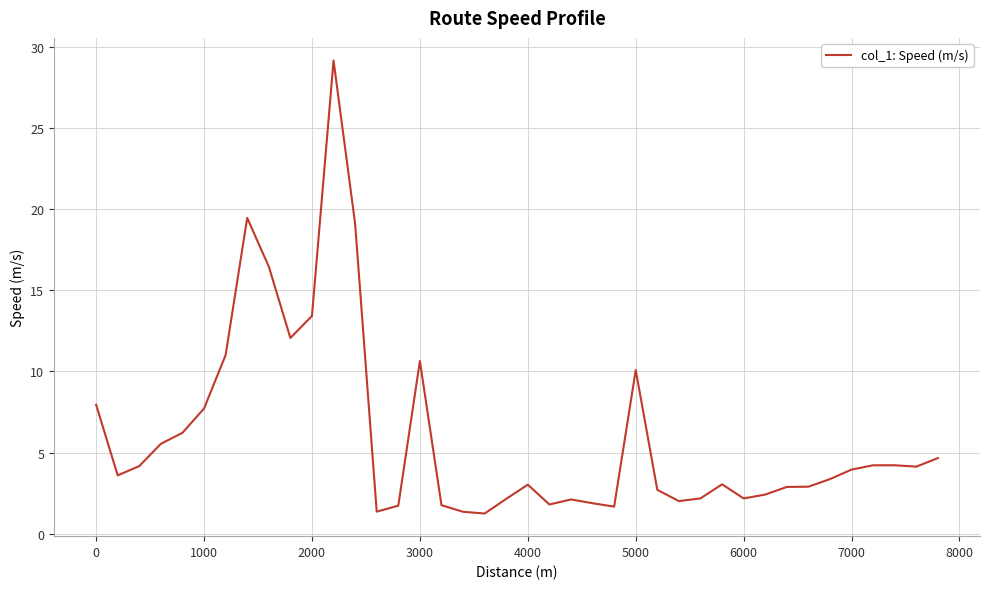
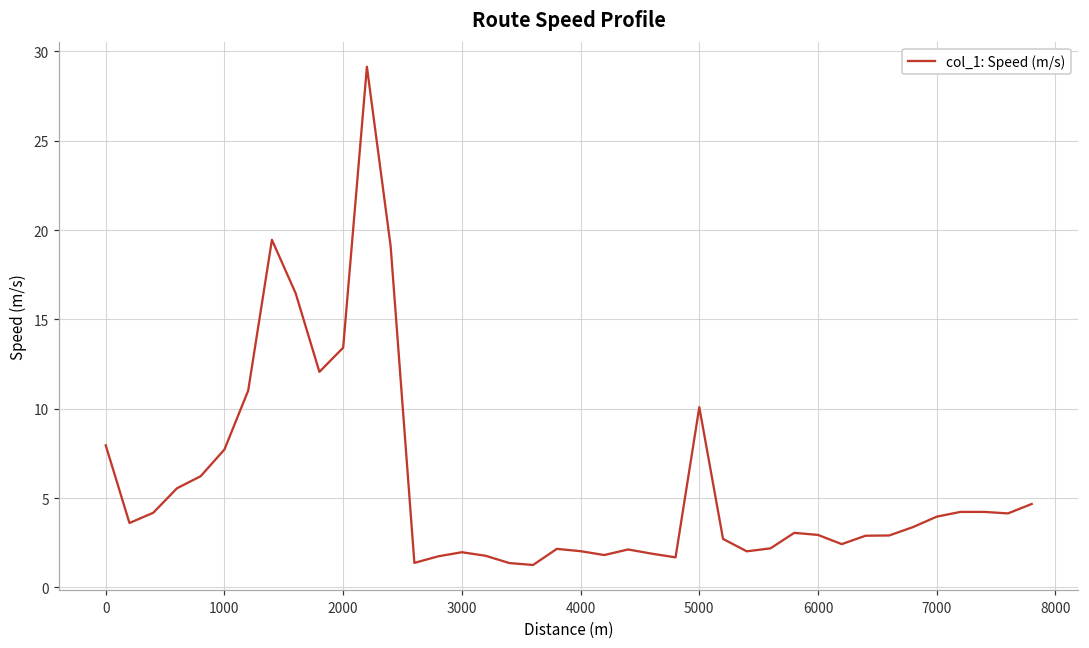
  {
    "0": 8.0,
    "1000": 7.7,
    "2000": 13.4,
-   "3000": 10.6,
-   "4000": 3.0,
+   "3000": 2.0,
+   "4000": 2.0,
    "5000": 10.1,
-   "6000": 2.2,
+   "6000": 2.9,
    "7000": 4.0
  }
